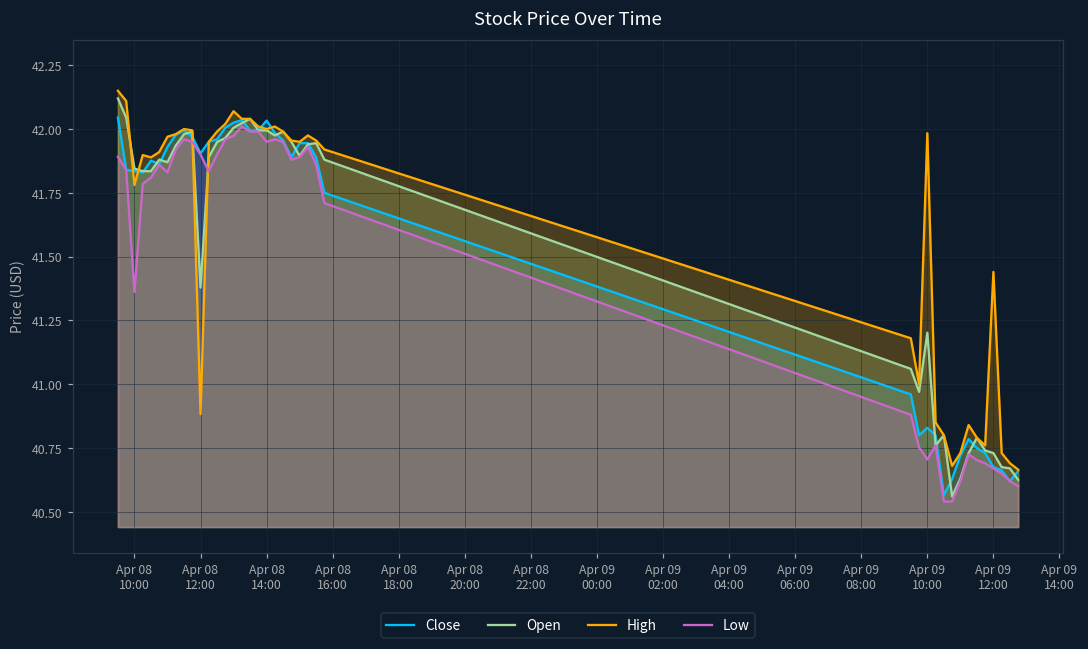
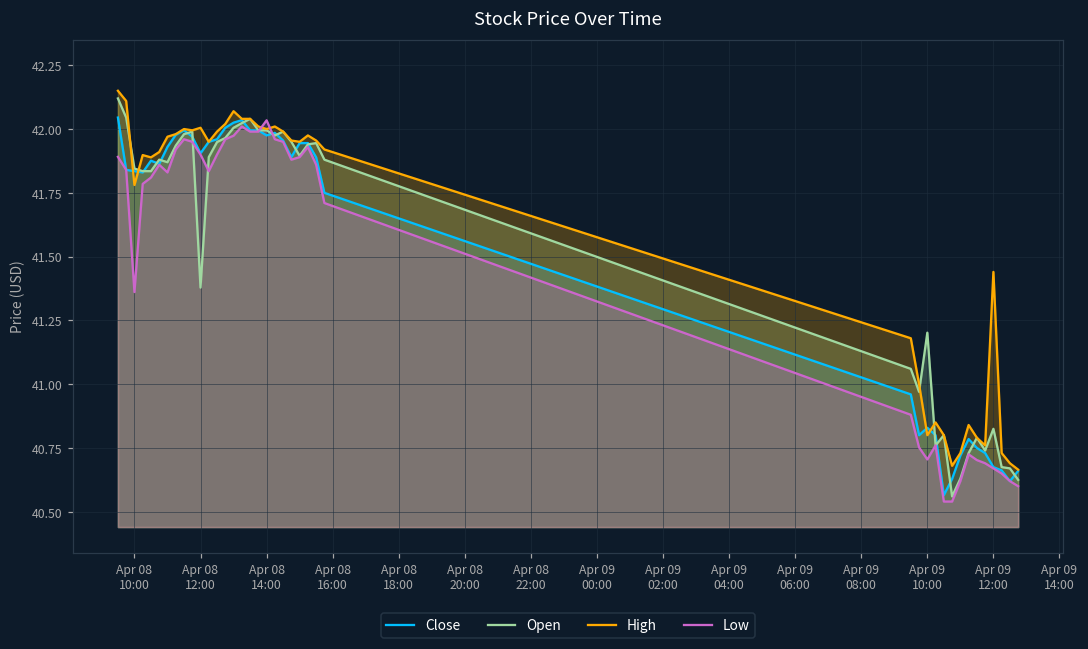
  {
    "Close": {
-     "Apr 08 14:00": 42.03,
+     "Apr 08 14:00": 41.97,
      "Apr 09 10:00": 40.83
    },
    "Open": {
      "Apr 08 12:00": 41.38,
      "Apr 09 10:00": 41.20,
-     "Apr 09 12:00": 40.73
+     "Apr 09 12:00": 40.83
    },
    "High": {
      "Apr 08 10:00": 41.78,
-     "Apr 08 12:00": 40.88,
-     "Apr 09 10:00": 41.98,
+     "Apr 08 12:00": 42.01,
+     "Apr 09 10:00": 40.80,
      "Apr 09 12:00": 41.44
    },
    "Low": {
      "Apr 08 10:00": 41.36,
-     "Apr 08 14:00": 41.95,
+     "Apr 08 14:00": 42.03,
      "Apr 09 10:00": 40.71
    }
  }
